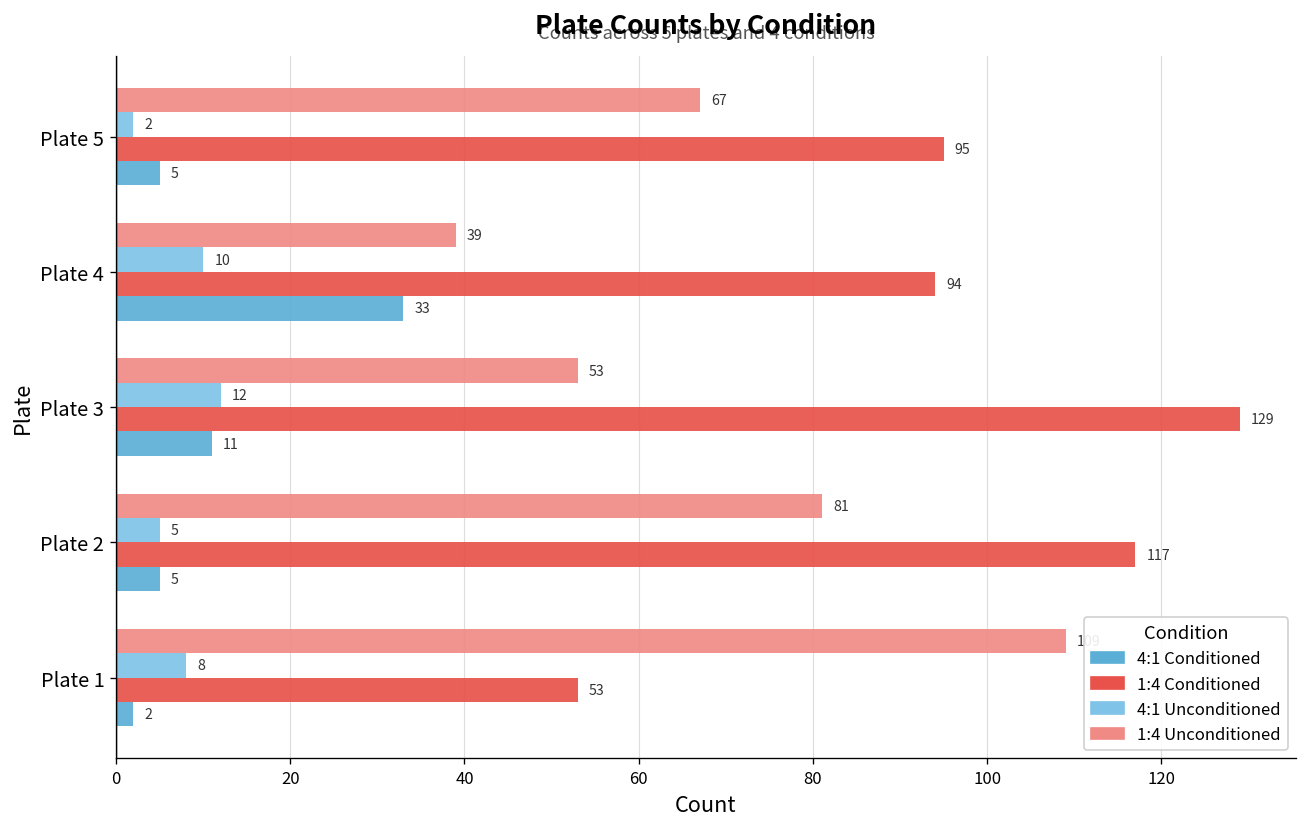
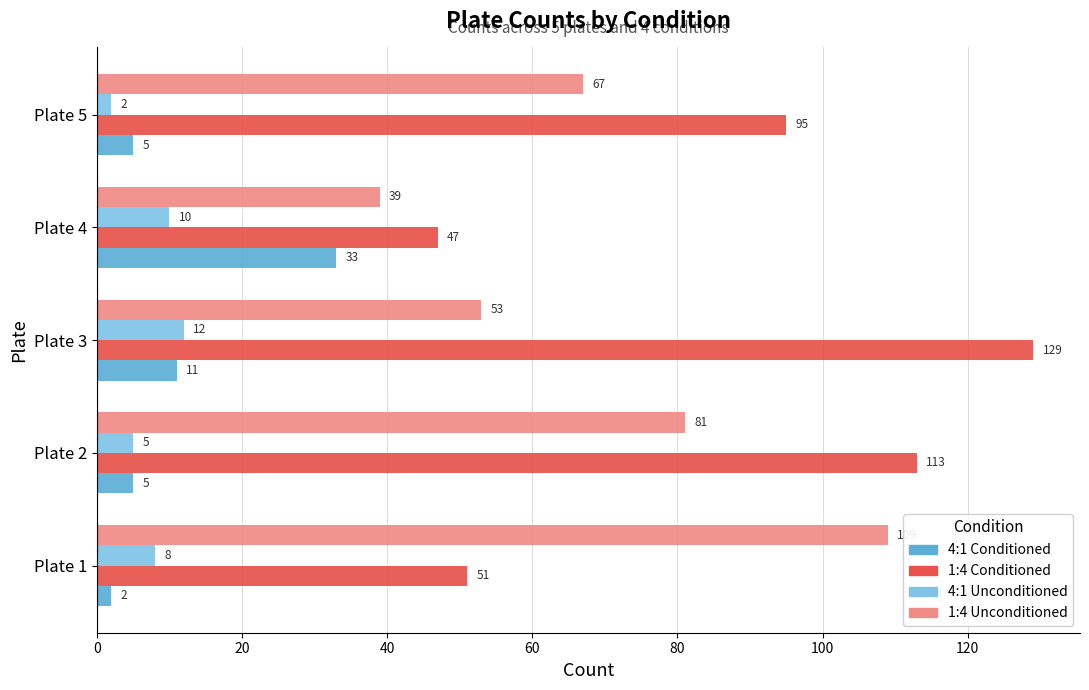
  {
    "1:4 Conditioned": {
      "Plate 5": 95,
-     "Plate 4": 94,
+     "Plate 4": 47,
      "Plate 3": 129,
-     "Plate 2": 117,
-     "Plate 1": 53
+     "Plate 2": 113,
+     "Plate 1": 51
    },
    "1:4 Unconditioned": {
      "Plate 5": 67,
      "Plate 4": 39,
      "Plate 3": 53,
      "Plate 2": 81
    }
  }
